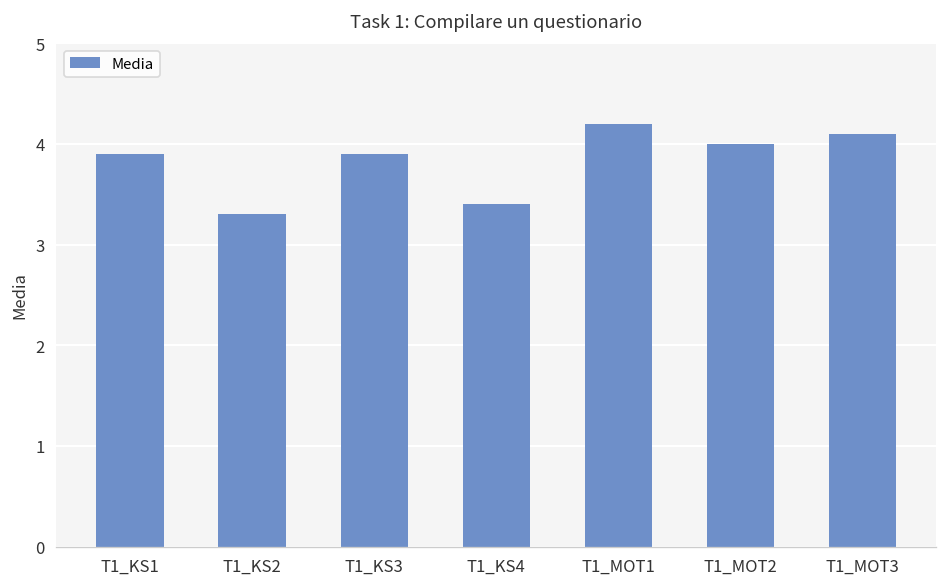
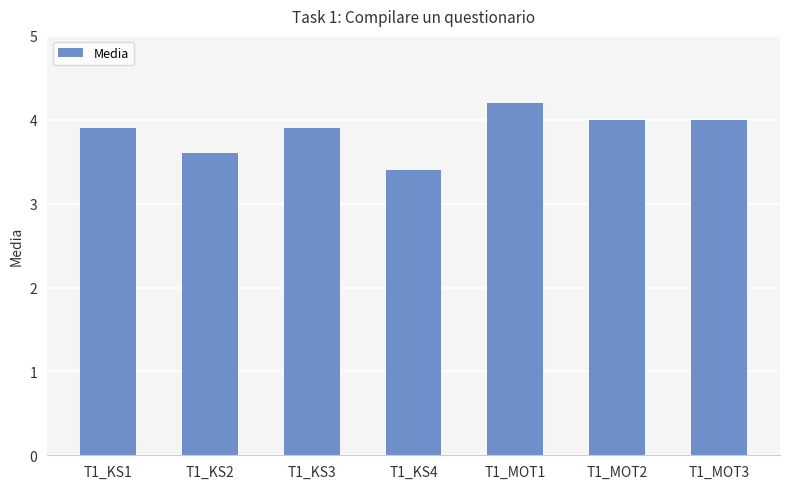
  {
    "T1_KS1": 3.9,
-   "T1_KS2": 3.3,
+   "T1_KS2": 3.6,
    "T1_KS3": 3.9,
    "T1_KS4": 3.4,
    "T1_MOT1": 4.2,
    "T1_MOT2": 4.0,
-   "T1_MOT3": 4.1
+   "T1_MOT3": 4.0
  }
